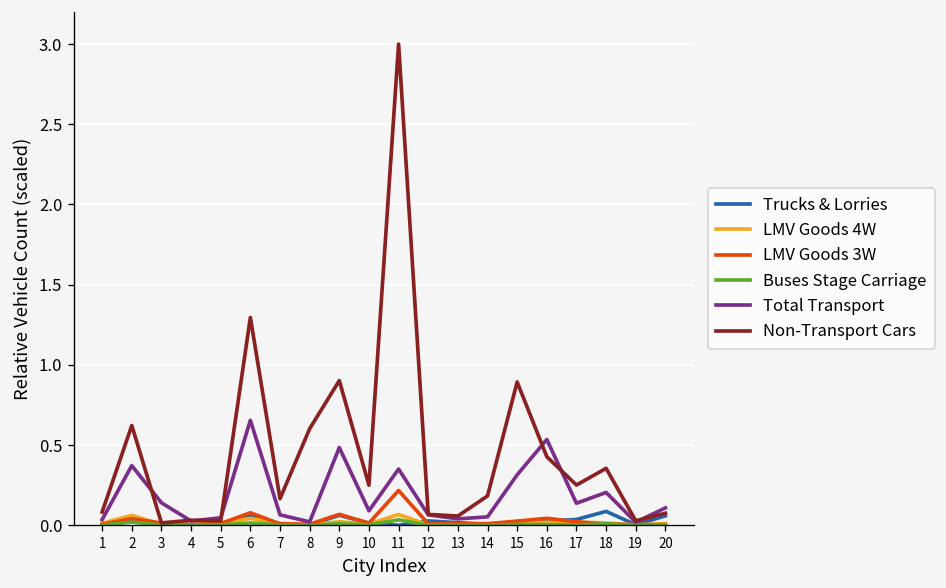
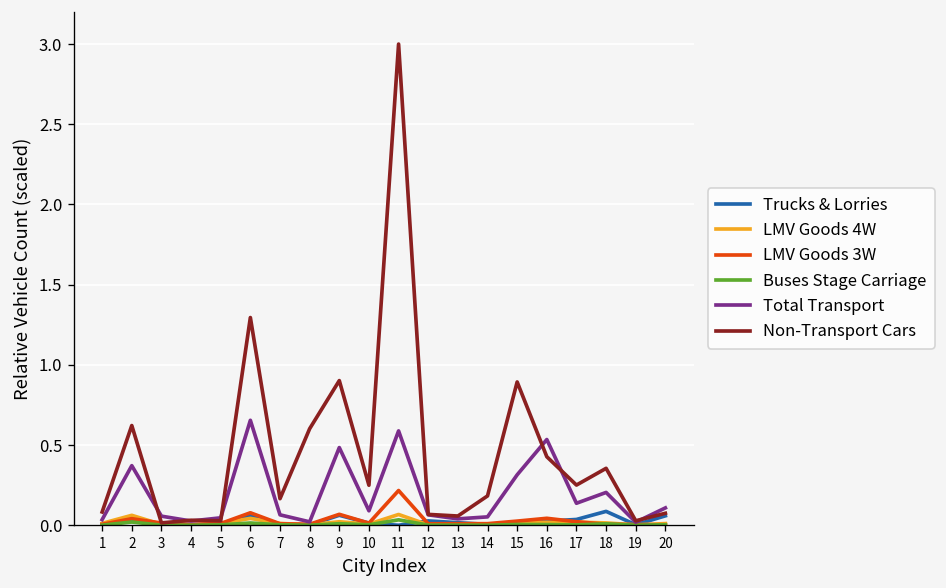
  {
    "Trucks & Lorries": {
      "11": 0.00,
      "18": 0.09
    },
    "LMV Goods 4W": {
      "2": 0.06,
      "11": 0.07
    },
    "LMV Goods 3W": {
      "11": 0.22
    },
    "Buses Stage Carriage": {
      "2": 0.02,
      "6": 0.01,
      "11": 0.03
    },
    "Total Transport": {
      "1": 0.04,
      "2": 0.37,
-     "3": 0.14,
+     "3": 0.06,
      "6": 0.65,
      "7": 0.07,
      "9": 0.48,
      "10": 0.09,
-     "11": 0.35,
+     "11": 0.59,
      "14": 0.05,
      "15": 0.31,
      "16": 0.53,
      "17": 0.14,
      "18": 0.20,
      "20": 0.11
    },
    "Non-Transport Cars": {
      "1": 0.08,
      "2": 0.62,
      "6": 1.30,
      "7": 0.17,
      "8": 0.60,
      "9": 0.90,
      "10": 0.25,
      "11": 3.00,
      "14": 0.18,
      "15": 0.89,
      "16": 0.43,
      "17": 0.25,
      "18": 0.35
    }
  }
